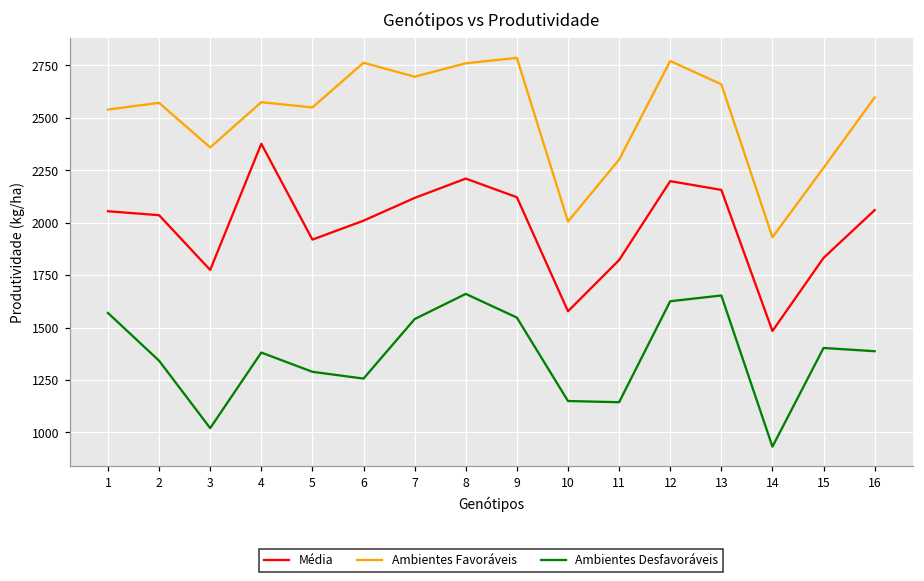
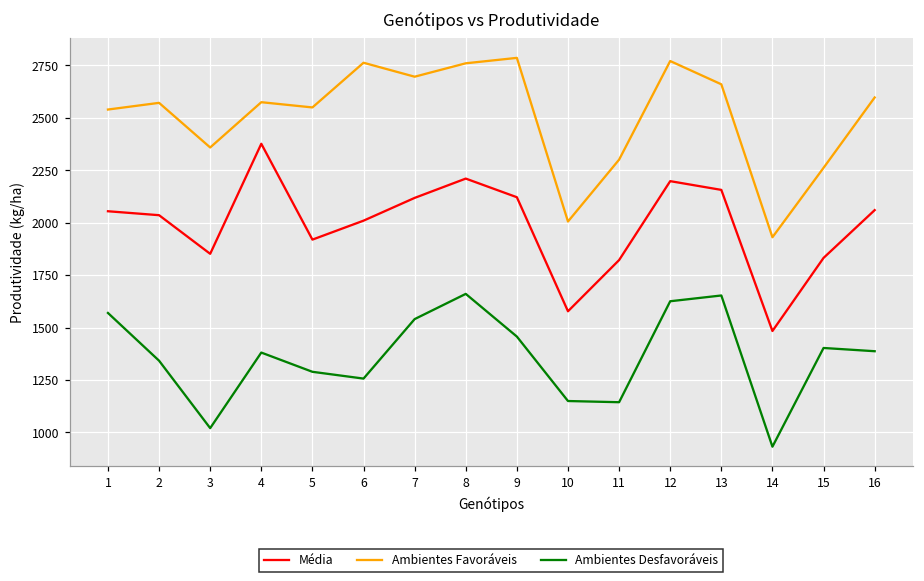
  {
    "Média": {
      "1": 2050,
      "2": 2040,
-     "3": 1780,
+     "3": 1850,
      "4": 2380,
      "5": 1920,
      "6": 2010,
      "7": 2120,
      "8": 2210,
      "9": 2120,
      "10": 1580,
      "11": 1820,
      "12": 2200,
      "13": 2160,
      "14": 1480,
      "15": 1830,
      "16": 2060
    },
    "Ambientes Favoráveis": {
      "1": 2540,
      "2": 2570,
      "3": 2360,
      "4": 2570,
      "5": 2550,
      "6": 2760,
      "7": 2700,
      "8": 2760,
      "9": 2790,
      "10": 2010,
      "11": 2300,
      "12": 2770,
      "13": 2660,
      "14": 1930,
      "15": 2260,
      "16": 2600
    },
    "Ambientes Desfavoráveis": {
      "1": 1570,
      "2": 1340,
      "3": 1020,
      "4": 1380,
      "5": 1290,
      "6": 1260,
      "7": 1540,
      "8": 1660,
-     "9": 1550,
+     "9": 1460,
      "10": 1150,
      "11": 1140,
      "12": 1630,
      "13": 1650,
      "14": 930,
      "15": 1400,
      "16": 1390
    }
  }
